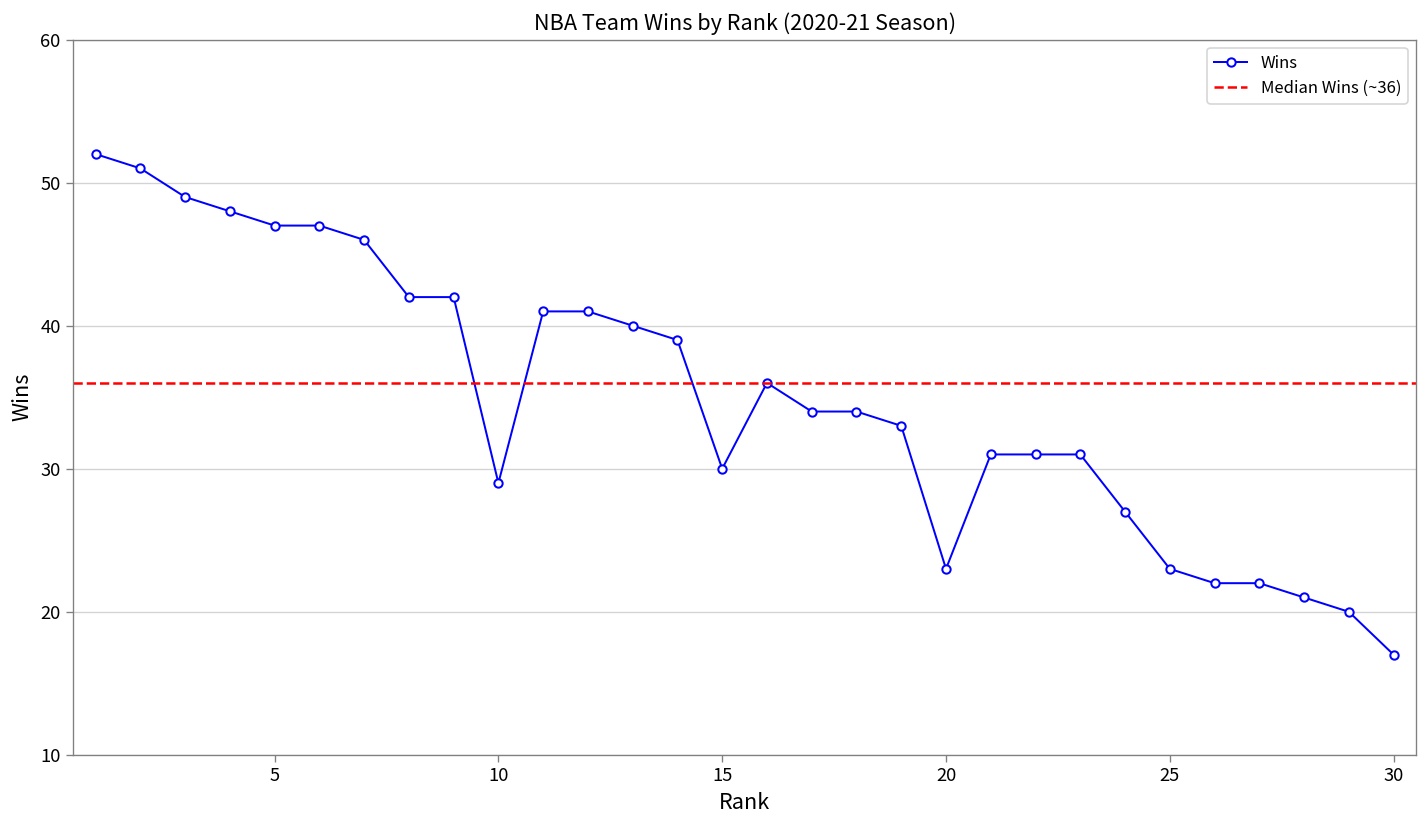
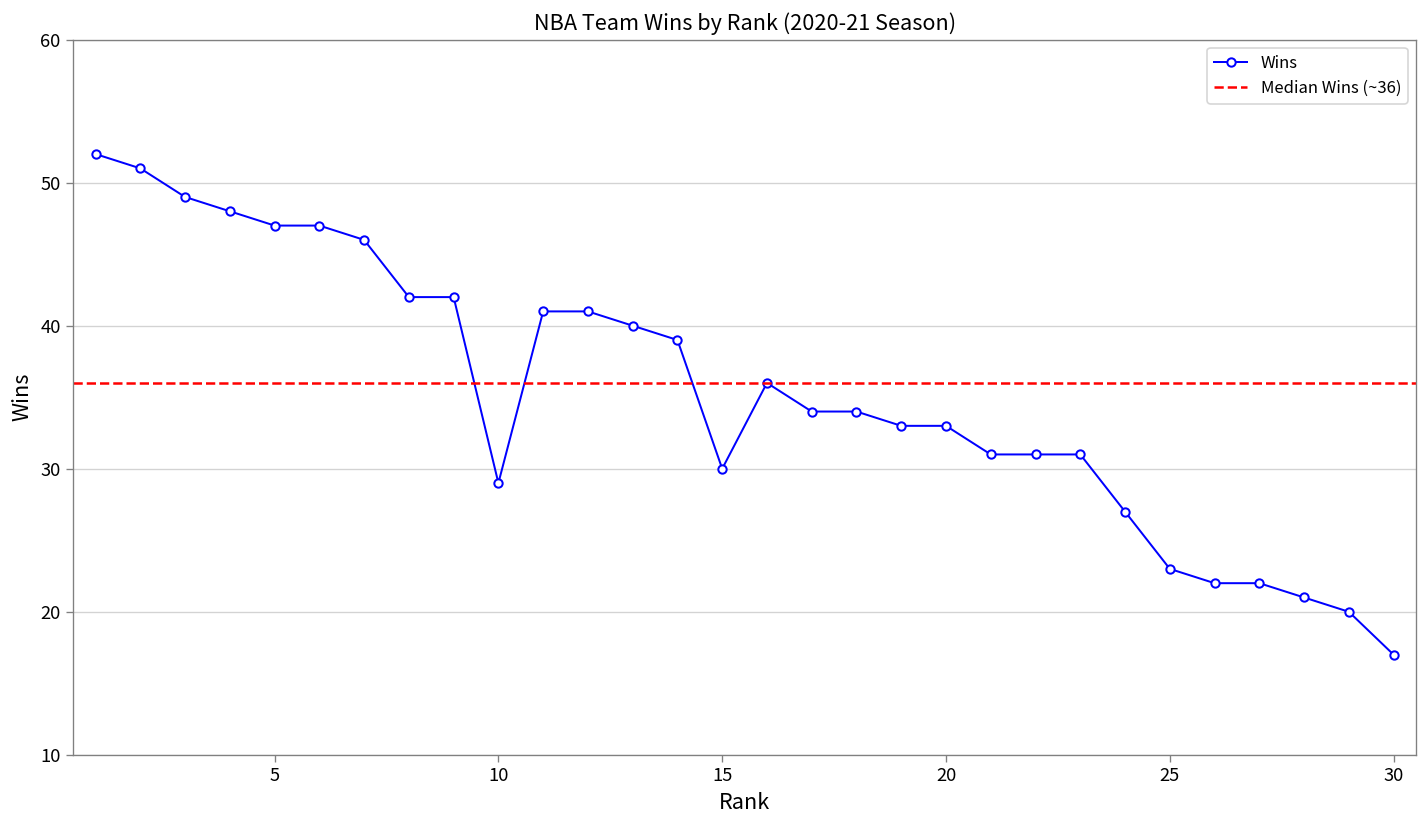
  {
    "5": 47,
    "10": 29,
    "15": 30,
-   "20": 23,
+   "20": 33,
    "25": 23,
    "30": 17
  }
